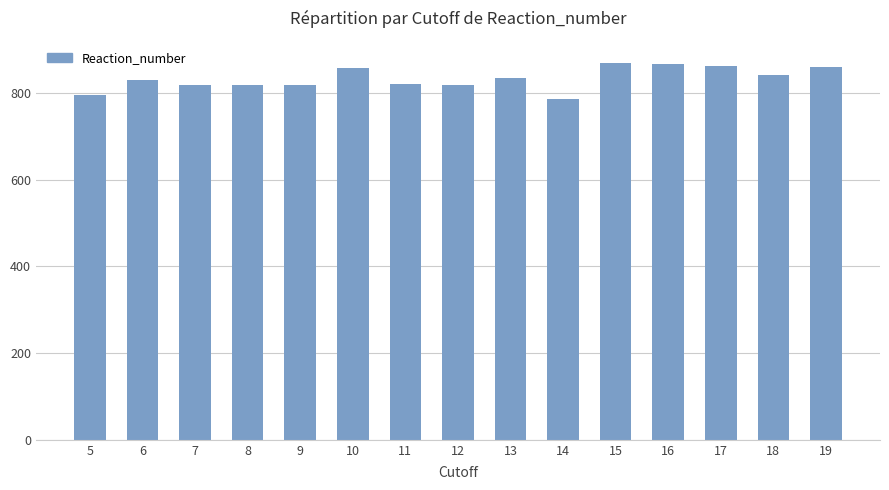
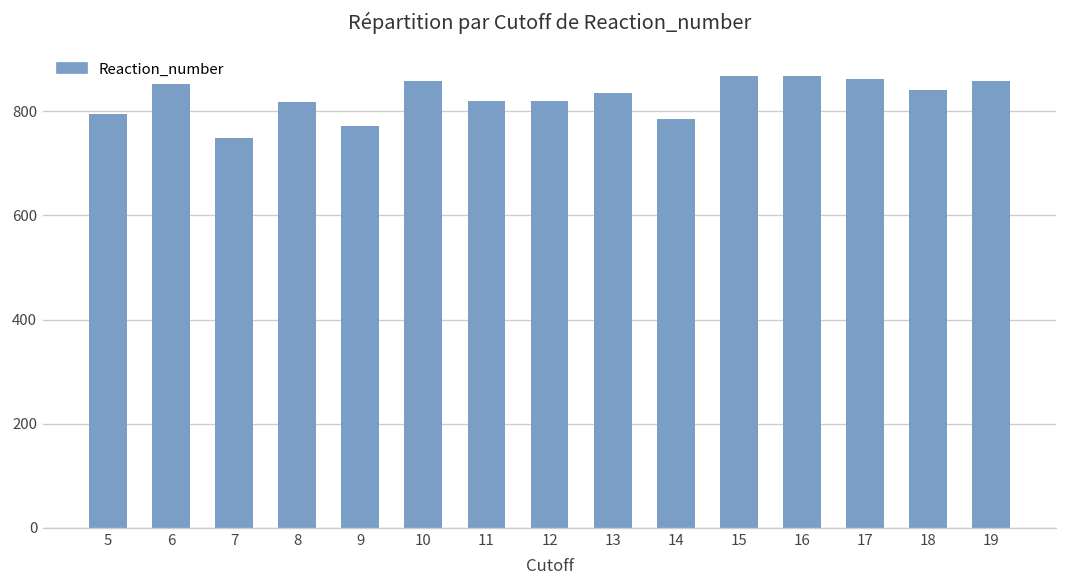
  {
    "5": 790,
-   "6": 830,
-   "7": 820,
+   "6": 850,
+   "7": 750,
    "8": 820,
-   "9": 820,
+   "9": 770,
    "10": 860,
    "11": 820,
    "12": 820,
    "13": 840,
    "14": 790,
    "15": 870,
    "16": 870,
    "17": 860,
    "18": 840,
    "19": 860
  }
